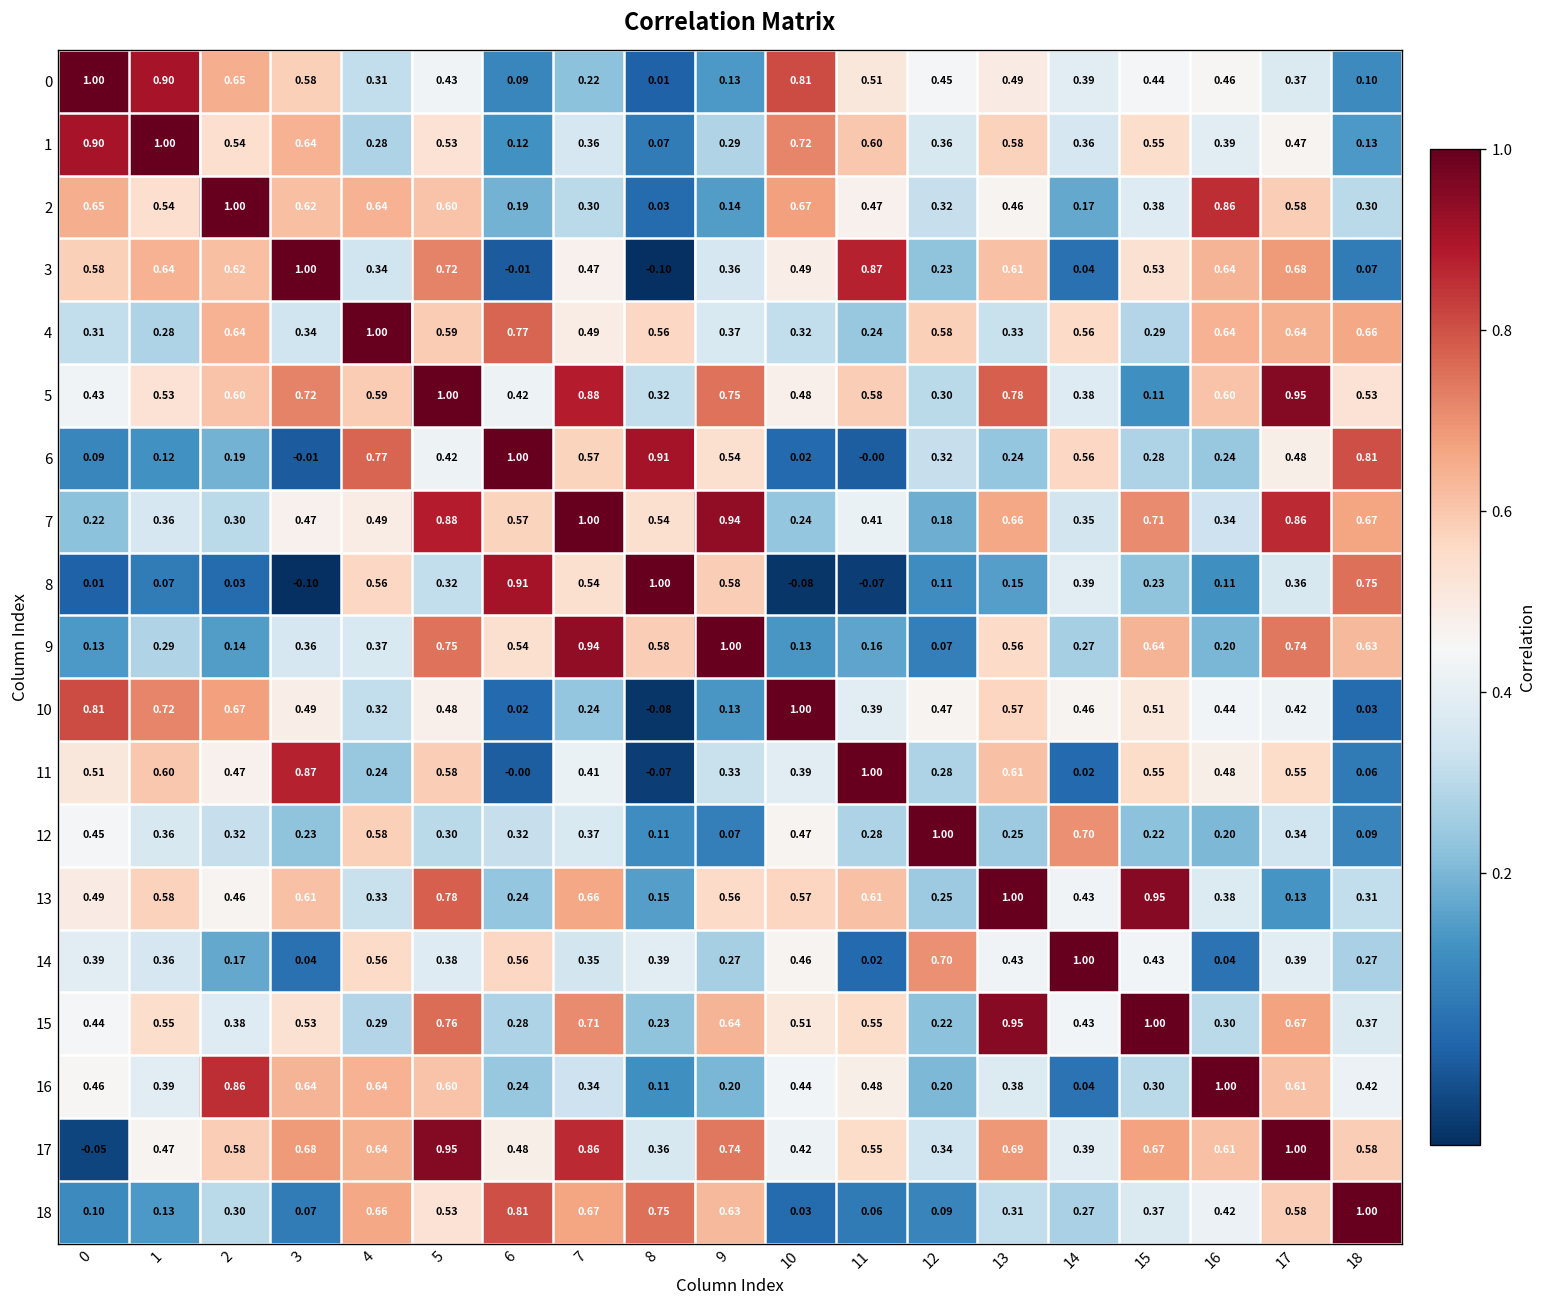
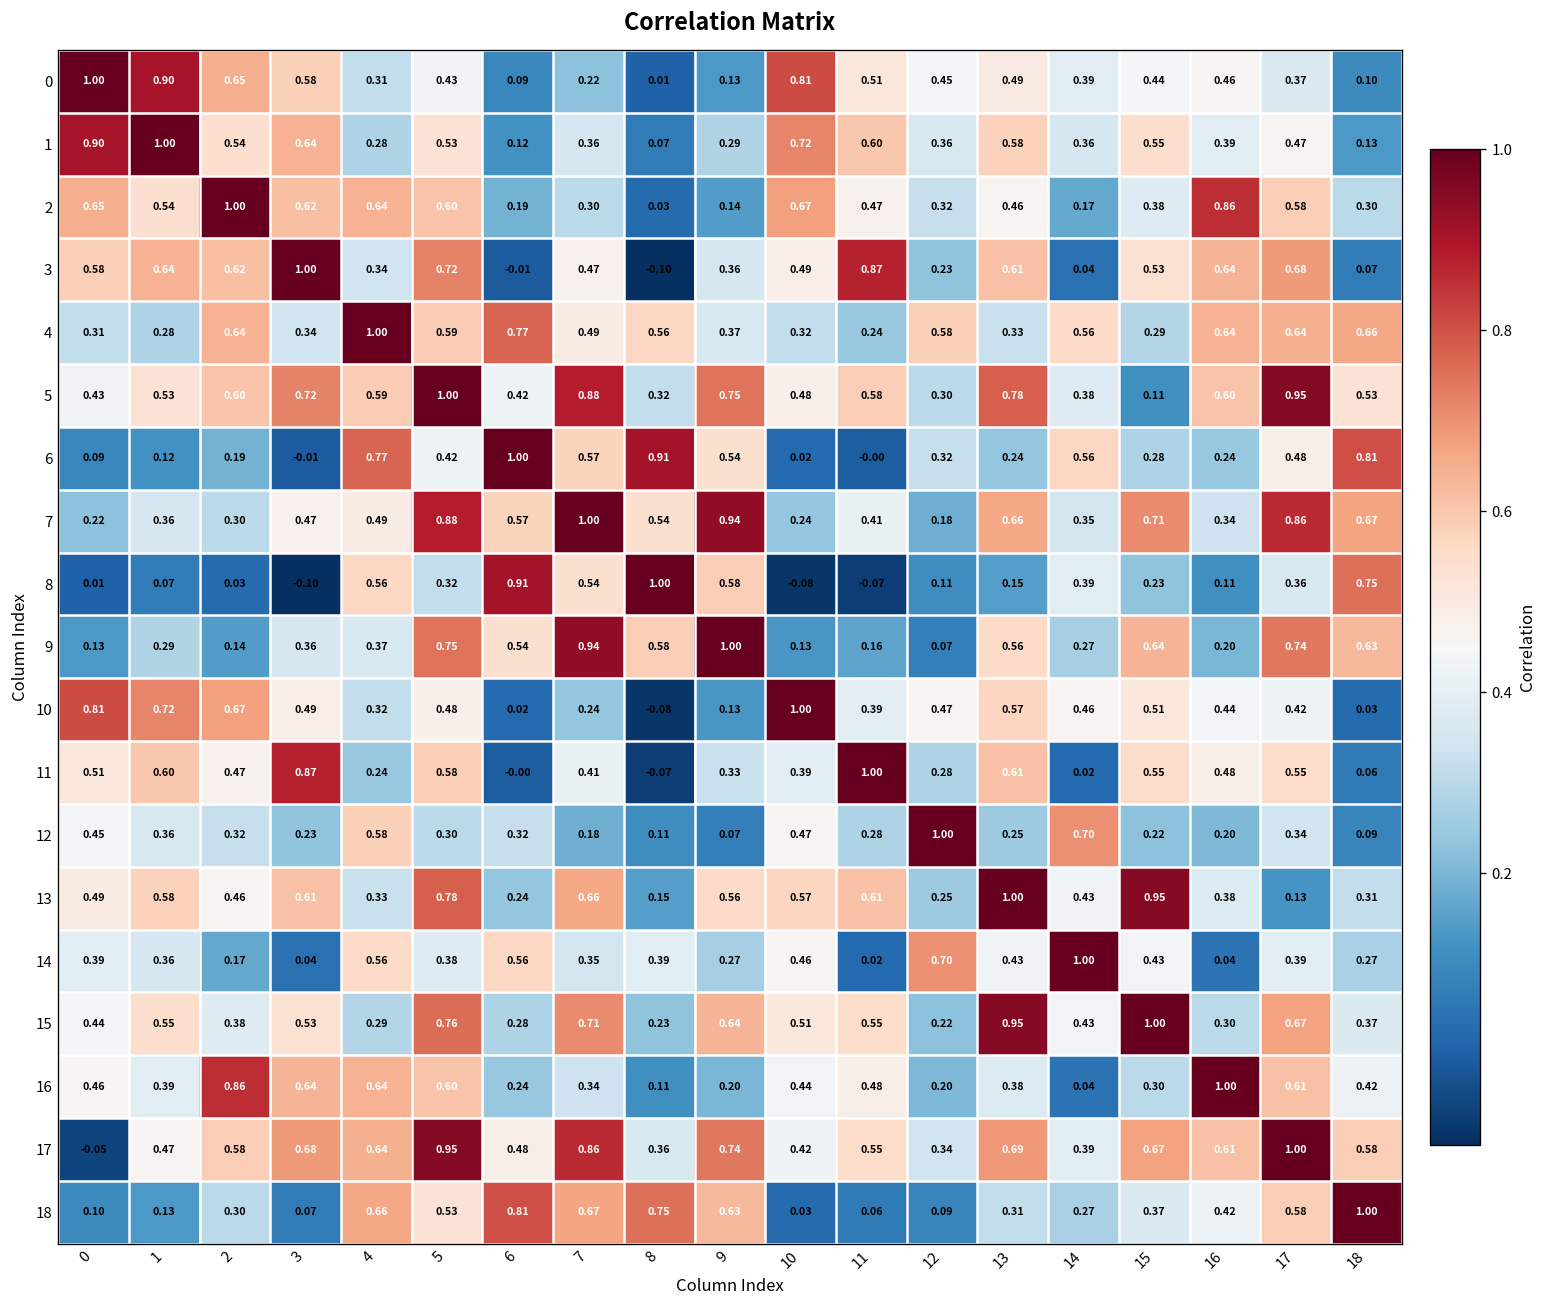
  {
    "12": {
      "0": 0.45,
      "1": 0.36,
      "2": 0.32,
      "3": 0.23,
      "4": 0.58,
      "5": 0.30,
      "6": 0.32,
-     "7": 0.37,
+     "7": 0.18,
      "8": 0.11,
      "9": 0.07,
      "10": 0.47,
      "11": 0.28,
      "12": 1.00,
      "13": 0.25,
      "14": 0.70,
      "15": 0.22,
      "16": 0.20,
      "17": 0.34,
      "18": 0.09
    }
  }
